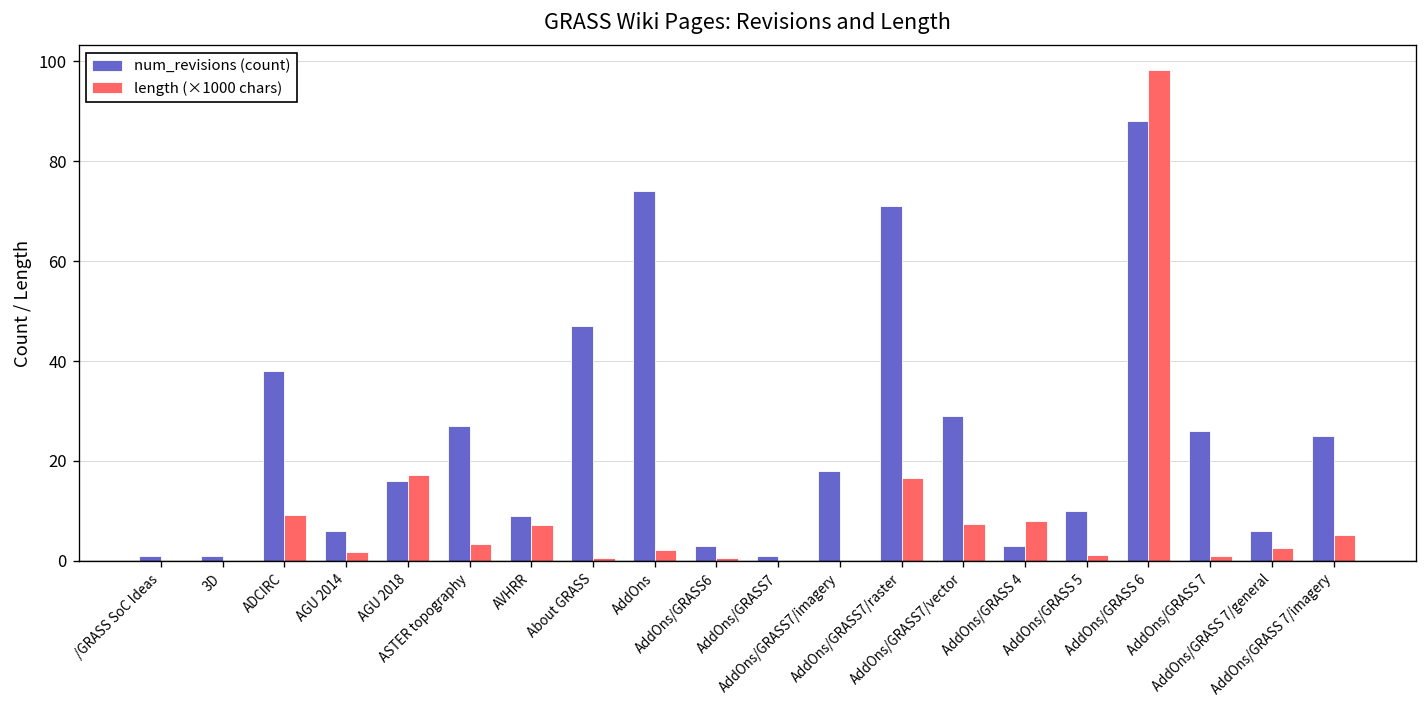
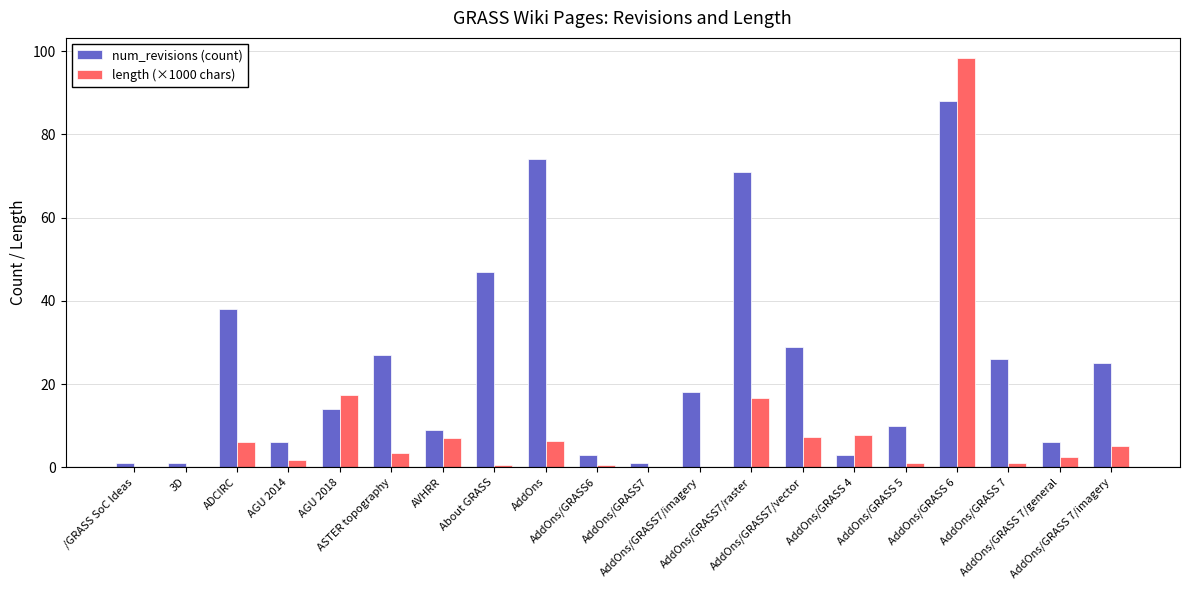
  {
    "num_revisions (count)": {
      "/GRASS SoC Ideas": 1,
      "3D": 1,
      "ADCIRC": 38,
      "AGU 2014": 6,
-     "AGU 2018": 16,
+     "AGU 2018": 14,
      "ASTER topography": 27,
      "AVHRR": 9,
      "About GRASS": 47,
      "AddOns": 74,
      "AddOns/GRASS6": 3,
      "AddOns/GRASS7": 1,
      "AddOns/GRASS7/imagery": 18,
      "AddOns/GRASS7/raster": 71,
      "AddOns/GRASS7/vector": 29,
      "AddOns/GRASS 4": 3,
      "AddOns/GRASS 5": 10,
      "AddOns/GRASS 6": 88,
      "AddOns/GRASS 7": 26,
      "AddOns/GRASS 7/general": 6,
      "AddOns/GRASS 7/imagery": 25
    },
    "length (×1000 chars)": {
-     "ADCIRC": 9,
+     "ADCIRC": 6,
      "AGU 2014": 2,
      "AGU 2018": 17,
      "ASTER topography": 3,
      "AVHRR": 7,
-     "AddOns": 2,
+     "AddOns": 6,
      "AddOns/GRASS7/raster": 17,
      "AddOns/GRASS7/vector": 7,
      "AddOns/GRASS 4": 8,
      "AddOns/GRASS 5": 1,
      "AddOns/GRASS 6": 98,
      "AddOns/GRASS 7": 1,
      "AddOns/GRASS 7/general": 2,
      "AddOns/GRASS 7/imagery": 5
    }
  }
